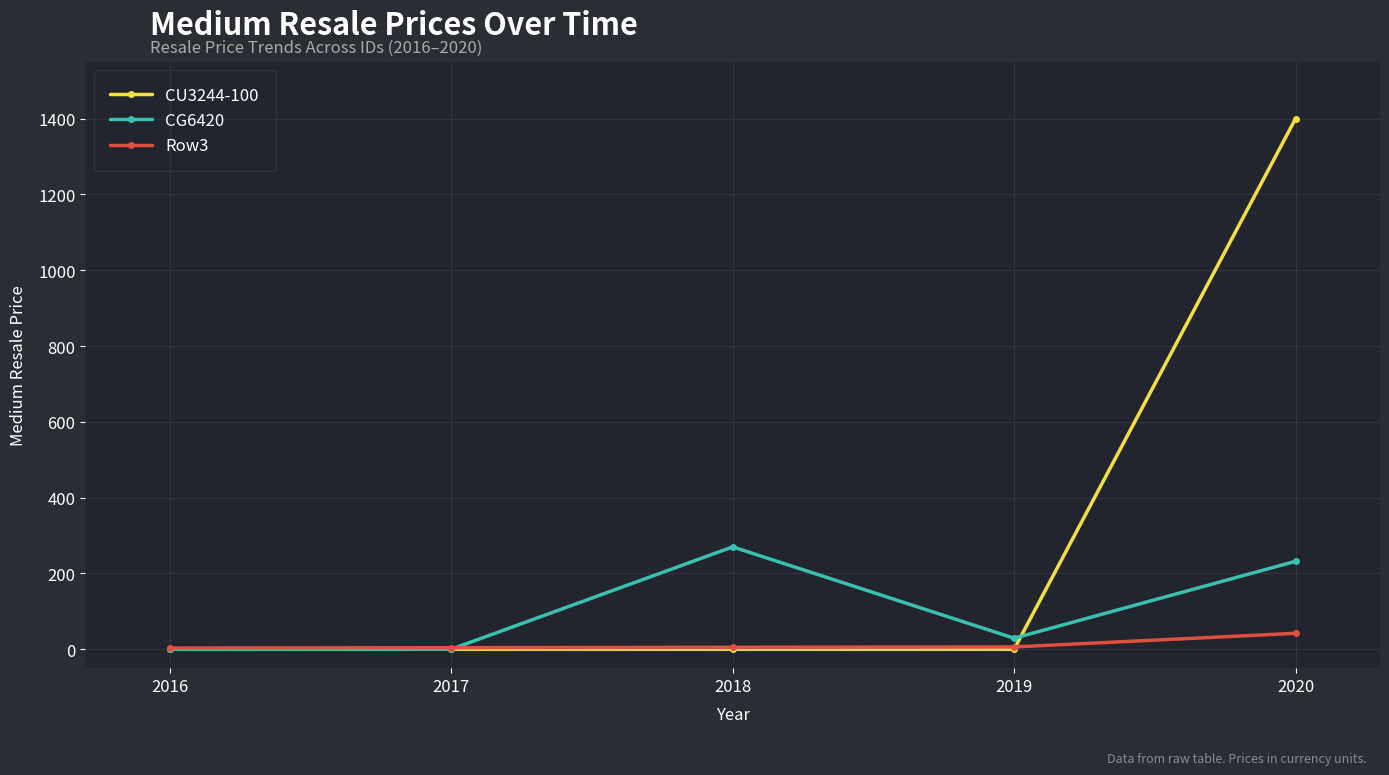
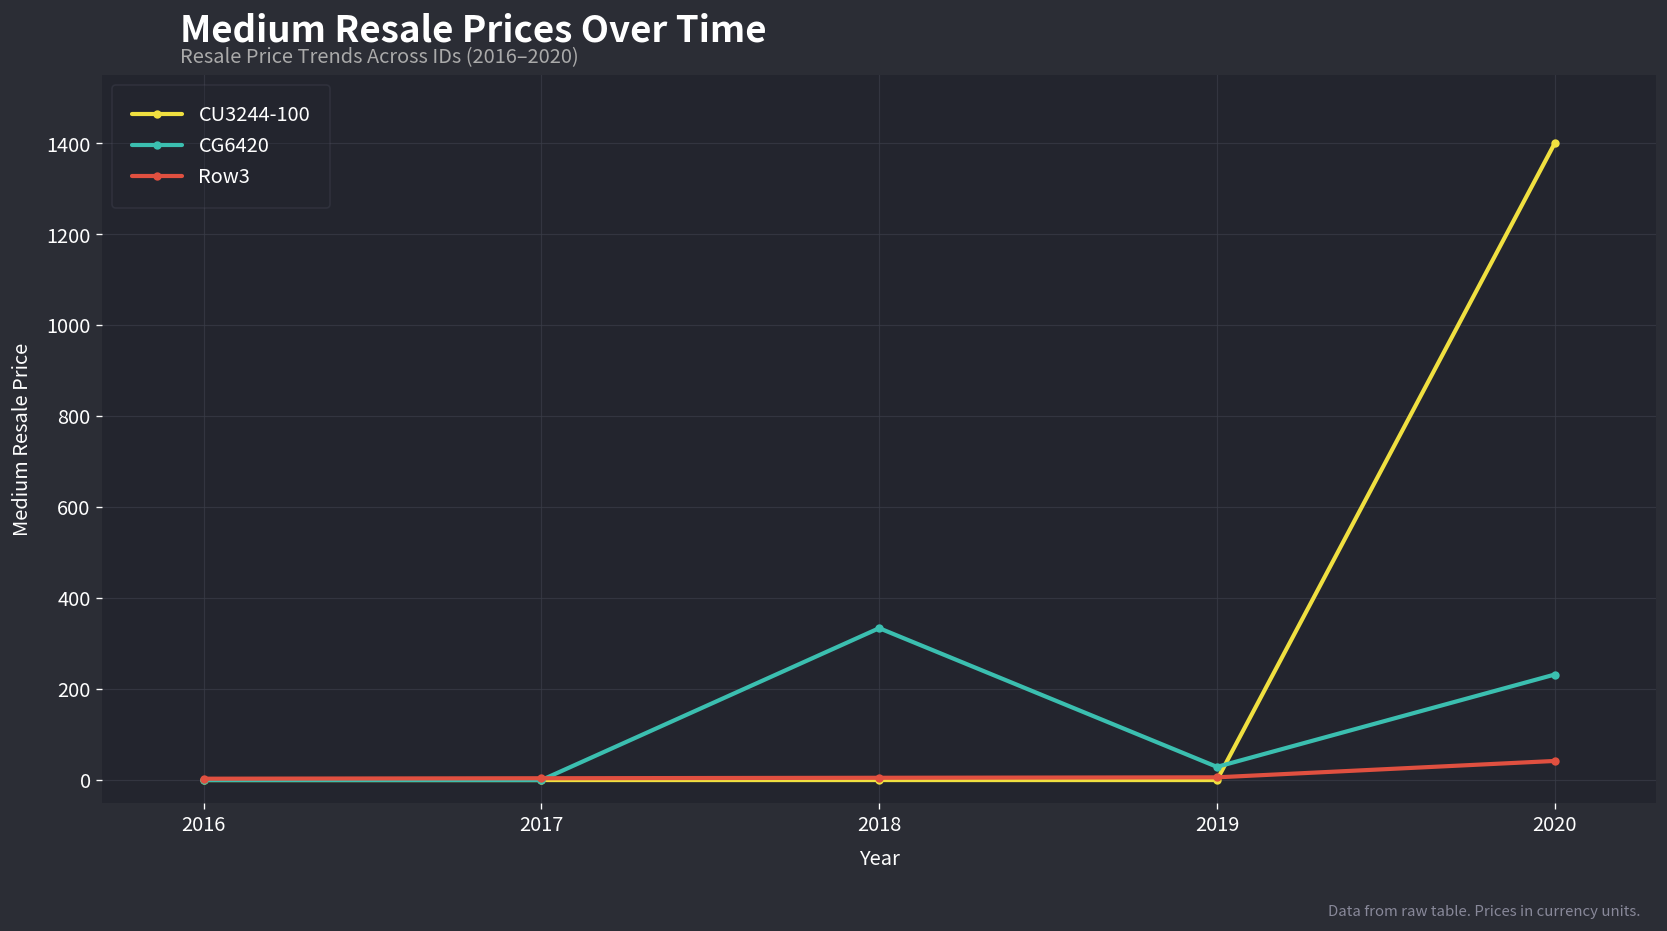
  {
    "CU3244-100": {
      "2020": 1400
    },
    "CG6420": {
-     "2018": 270,
+     "2018": 330,
      "2019": 30,
      "2020": 230
    },
    "Row3": {
      "2020": 40
    }
  }
